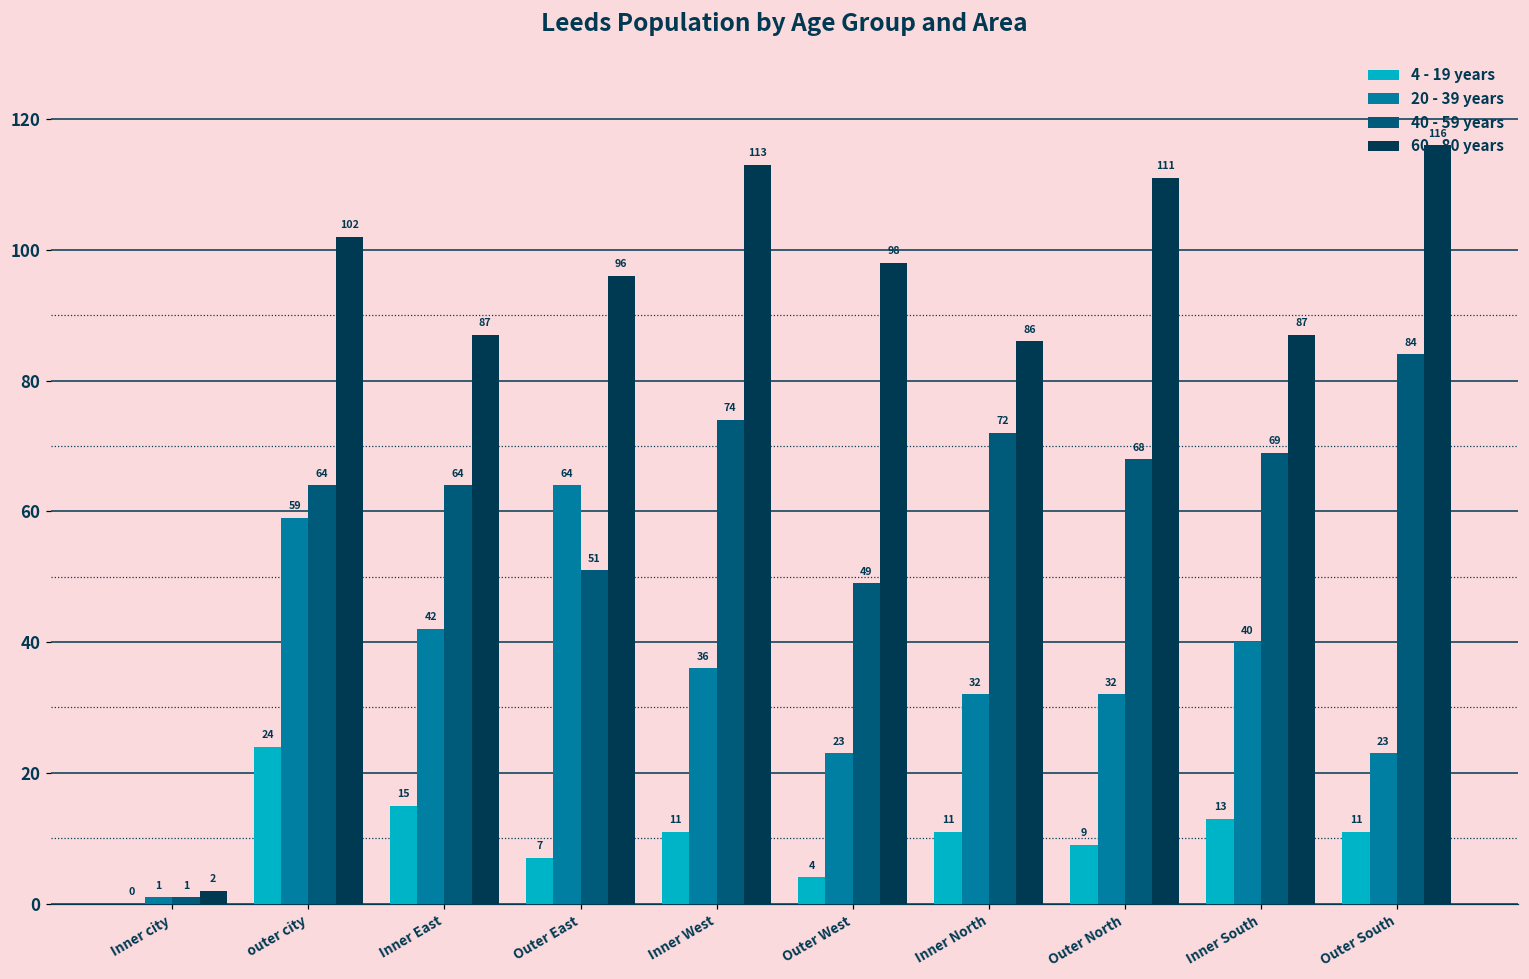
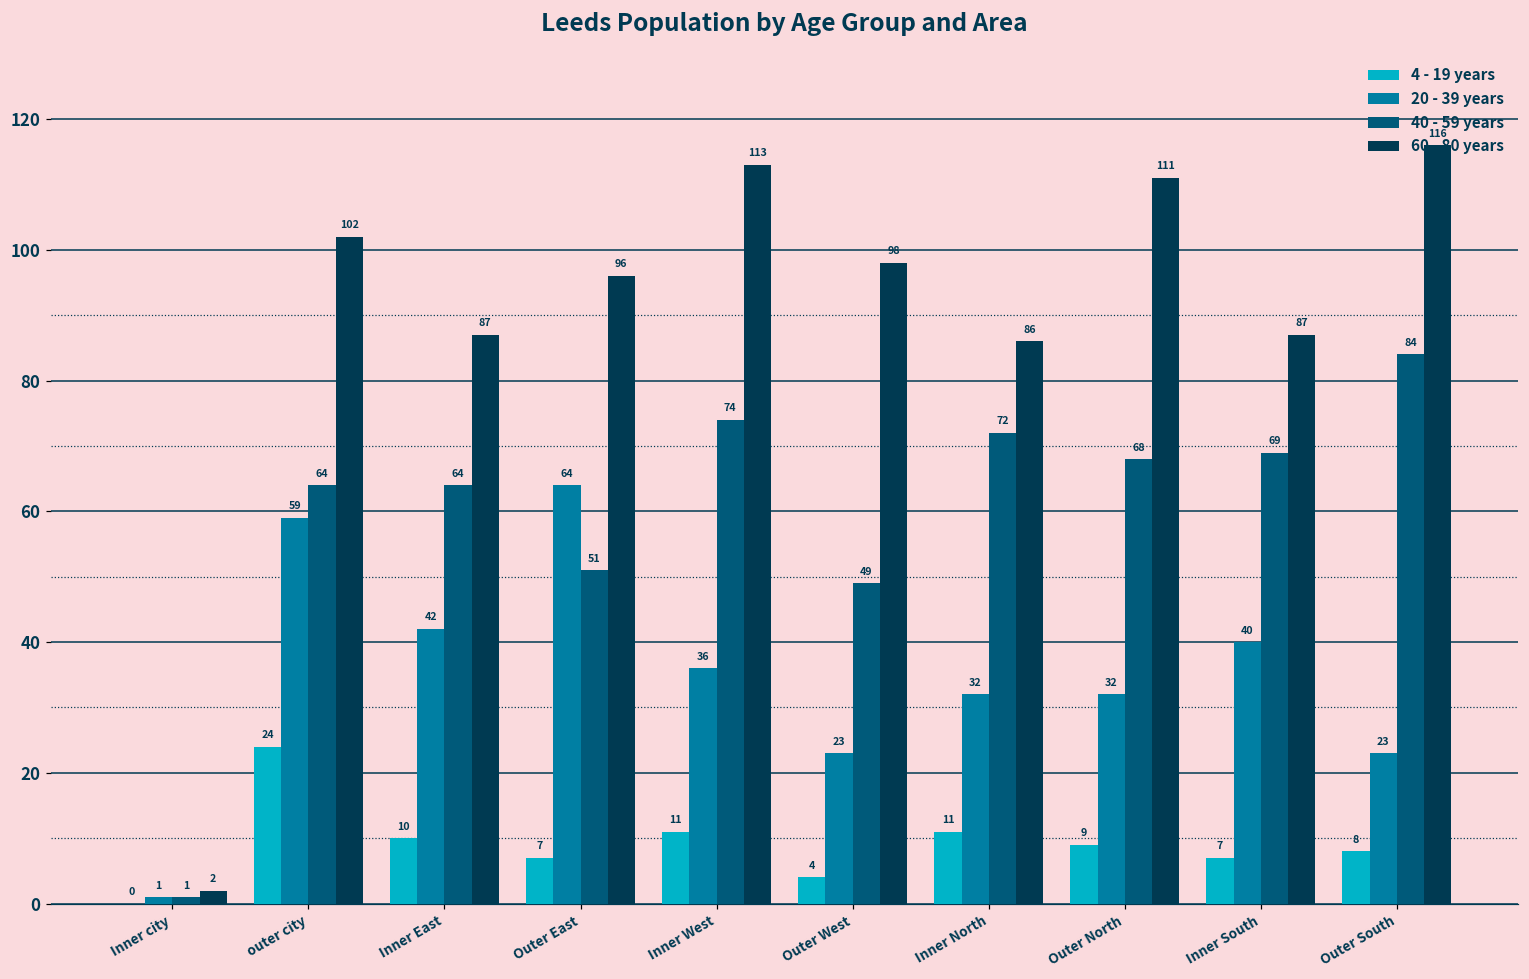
  {
    "4 - 19 years": {
      "Inner city": 0,
      "outer city": 24,
-     "Inner East": 15,
+     "Inner East": 10,
      "Outer East": 7,
      "Inner West": 11,
      "Outer West": 4,
      "Inner North": 11,
      "Outer North": 9,
-     "Inner South": 13,
-     "Outer South": 11
+     "Inner South": 7,
+     "Outer South": 8
    }
  }
